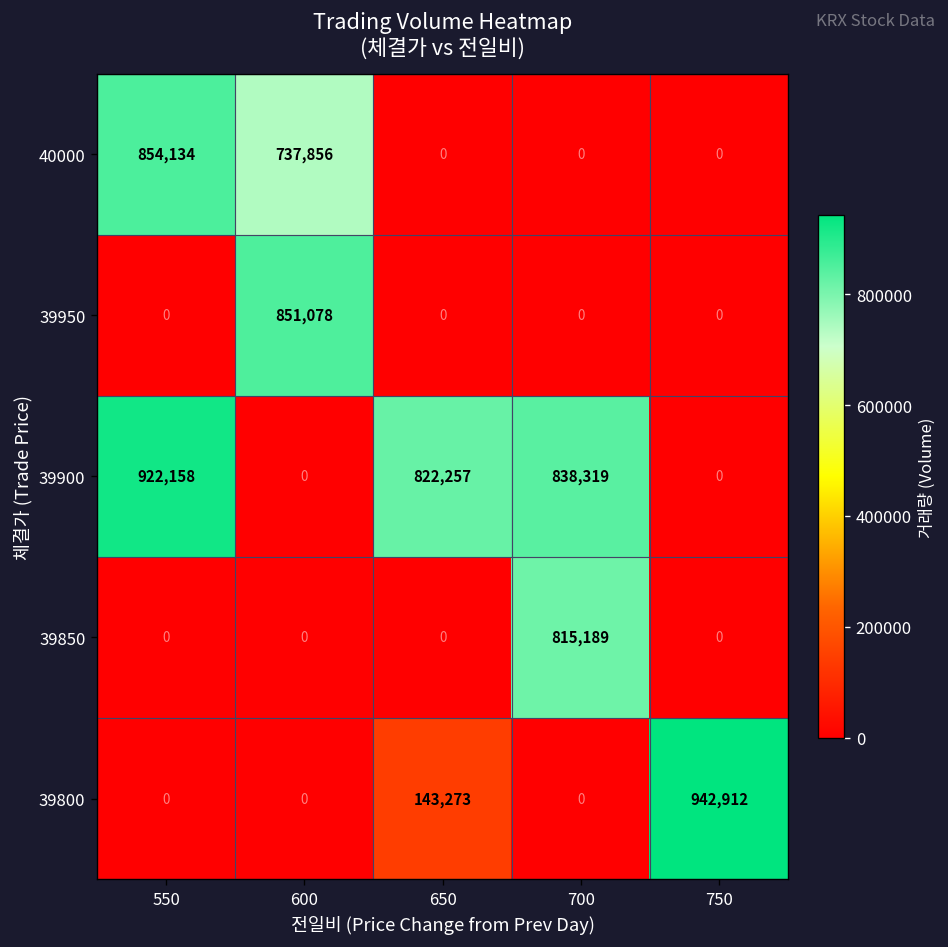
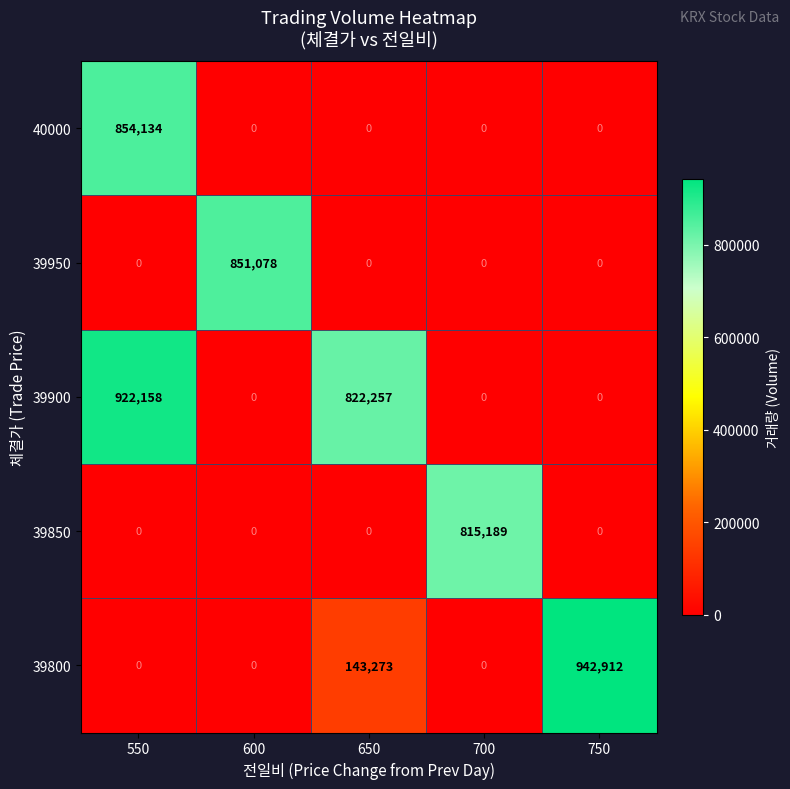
  {
    "40000": {
      "550": "854,134",
-     "600": "737,856",
+     "600": "0",
      "650": "0",
      "700": "0",
      "750": "0"
    },
    "39950": {
      "550": "0",
      "600": "851,078",
      "650": "0",
      "700": "0",
      "750": "0"
    },
    "39900": {
      "550": "922,158",
      "600": "0",
      "650": "822,257",
-     "700": "838,319",
+     "700": "0",
      "750": "0"
    },
    "39850": {
      "550": "0",
      "600": "0",
      "650": "0",
      "700": "815,189",
      "750": "0"
    },
    "39800": {
      "550": "0",
      "600": "0",
      "650": "143,273",
      "700": "0",
      "750": "942,912"
    }
  }
